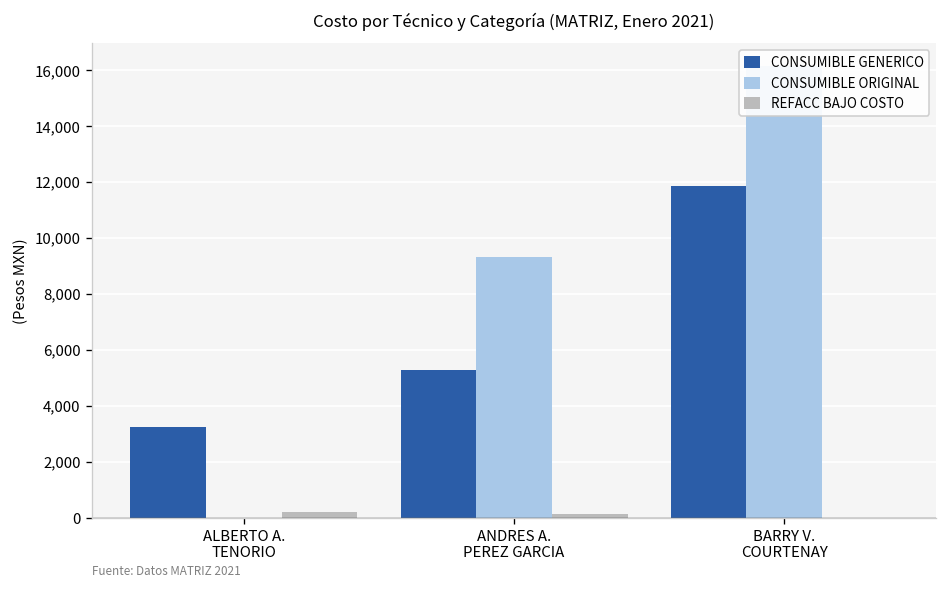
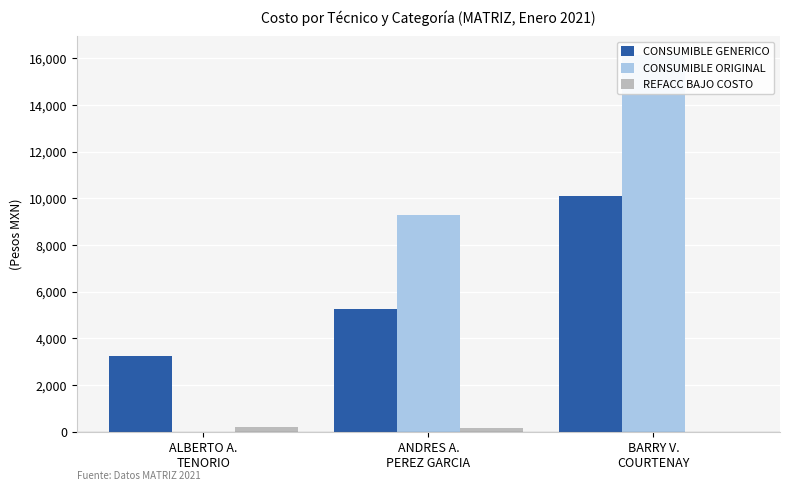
  {
    "CONSUMIBLE GENERICO": {
      "ALBERTO A. TENORIO": "3,200",
      "ANDRES A. PEREZ GARCIA": "5,300",
-     "BARRY V. COURTENAY": "11,800"
+     "BARRY V. COURTENAY": "10,100"
    }
  }
